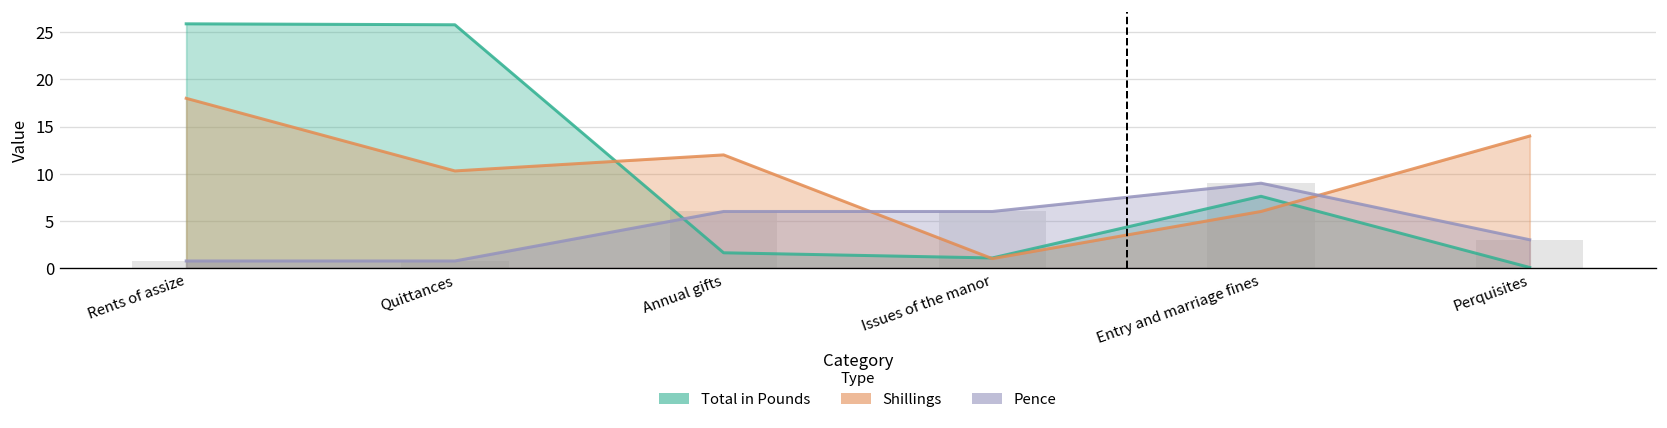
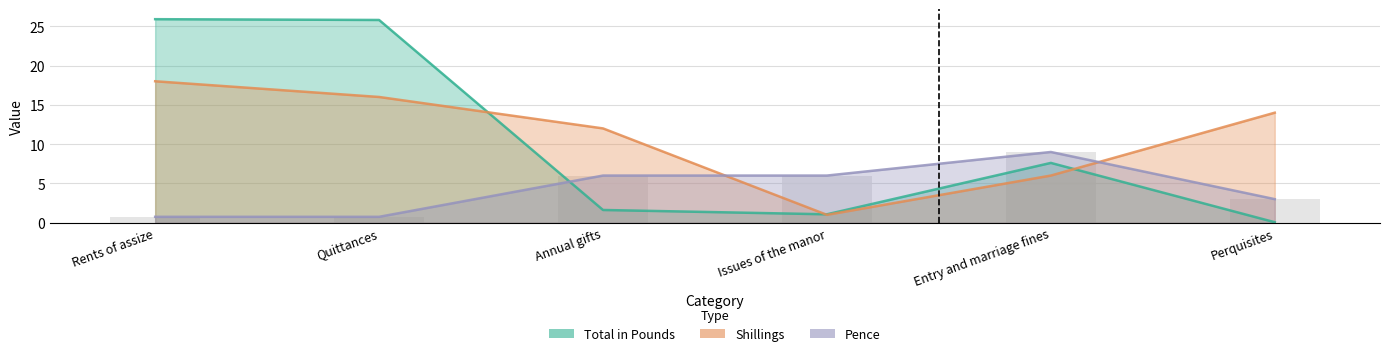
  {
    "Shillings": {
      "Rents of assize": 18,
-     "Quittances": 10,
+     "Quittances": 16,
      "Annual gifts": 12,
      "Entry and marriage fines": 6,
      "Perquisites": 14
    }
  }
